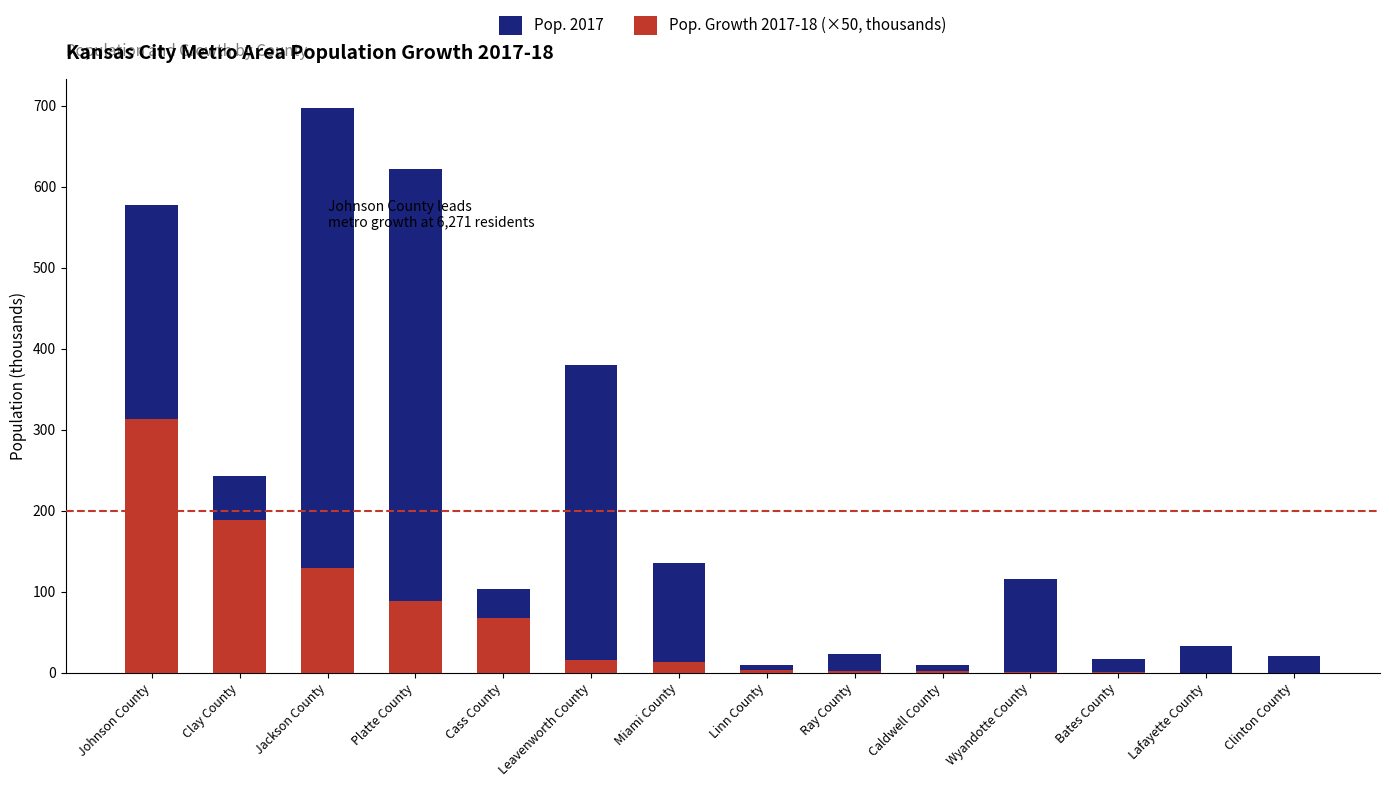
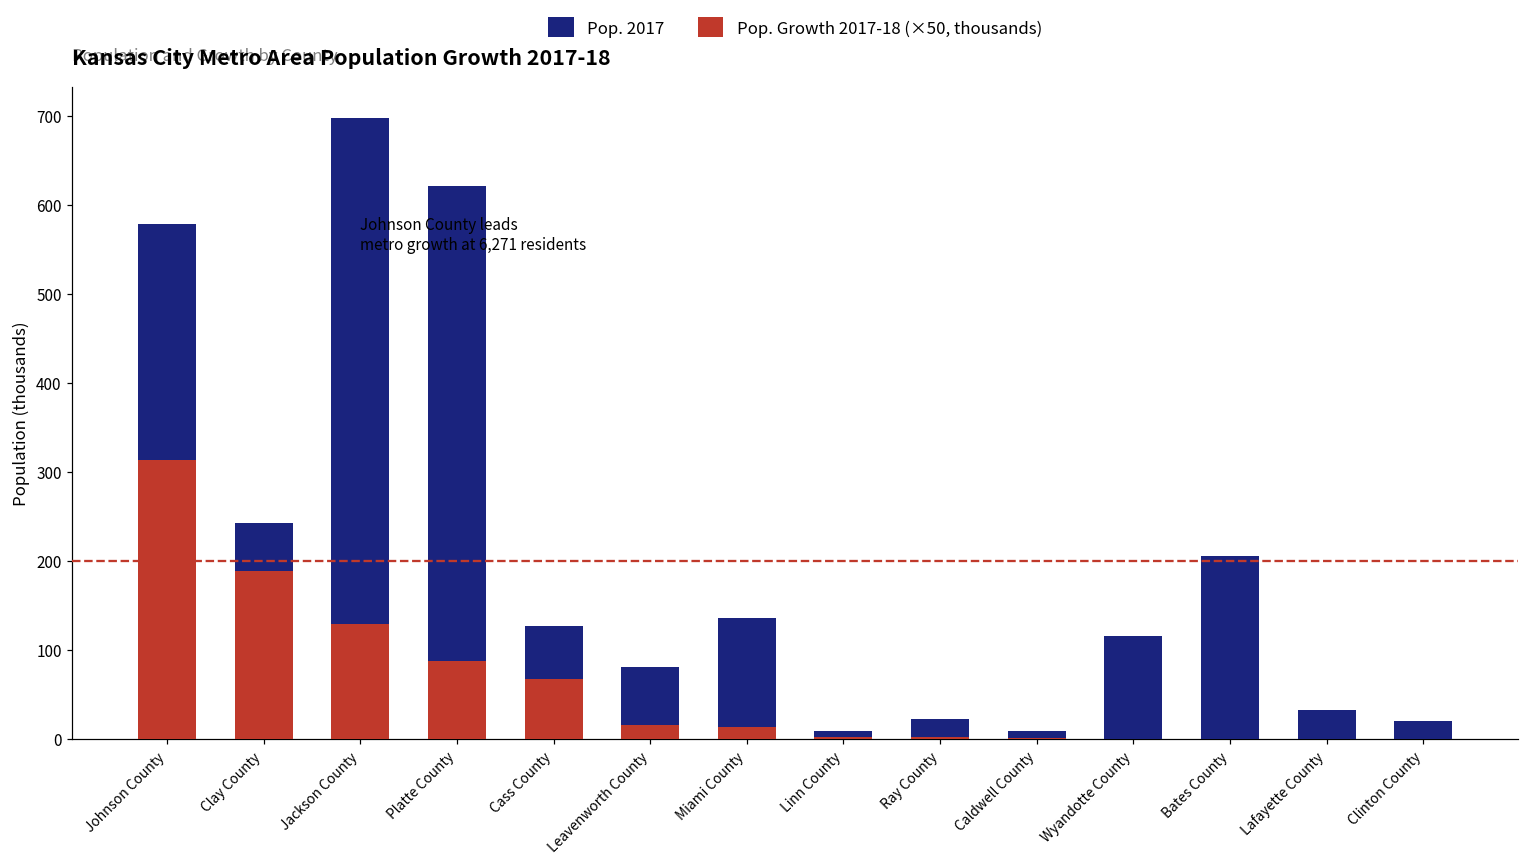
  {
    "Pop. 2017": {
      "Johnson County": 580,
      "Clay County": 240,
      "Jackson County": 700,
-     "Cass County": 100,
-     "Leavenworth County": 380,
+     "Cass County": 130,
+     "Leavenworth County": 80,
      "Miami County": 140,
      "Linn County": 10,
      "Ray County": 20,
      "Caldwell County": 10,
      "Wyandotte County": 120,
-     "Bates County": 20,
+     "Bates County": 210,
      "Lafayette County": 30,
      "Clinton County": 20
    },
    "Pop. Growth 2017-18 (×50, thousands)": {
      "Lafayette County": 0,
      "Clinton County": 0
    }
  }
